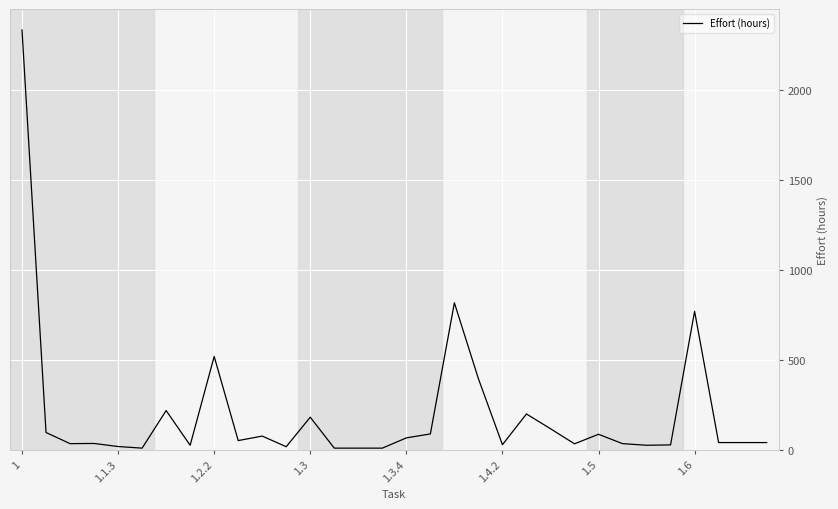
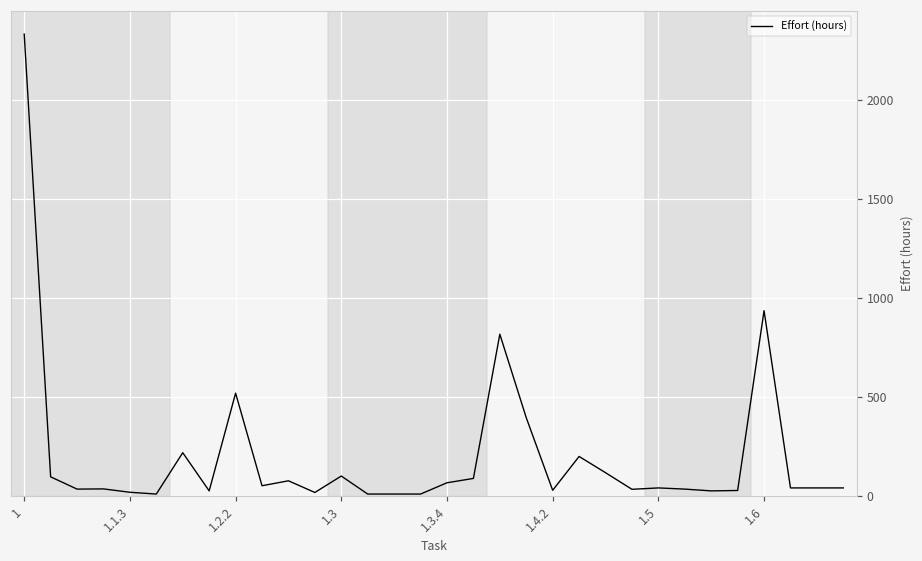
  {
    "1": 2330,
    "1.1.3": 20,
    "1.2.2": 520,
-   "1.3": 180,
+   "1.3": 100,
    "1.3.4": 70,
    "1.4.2": 30,
-   "1.5": 90,
-   "1.6": 770
+   "1.5": 40,
+   "1.6": 940
  }
